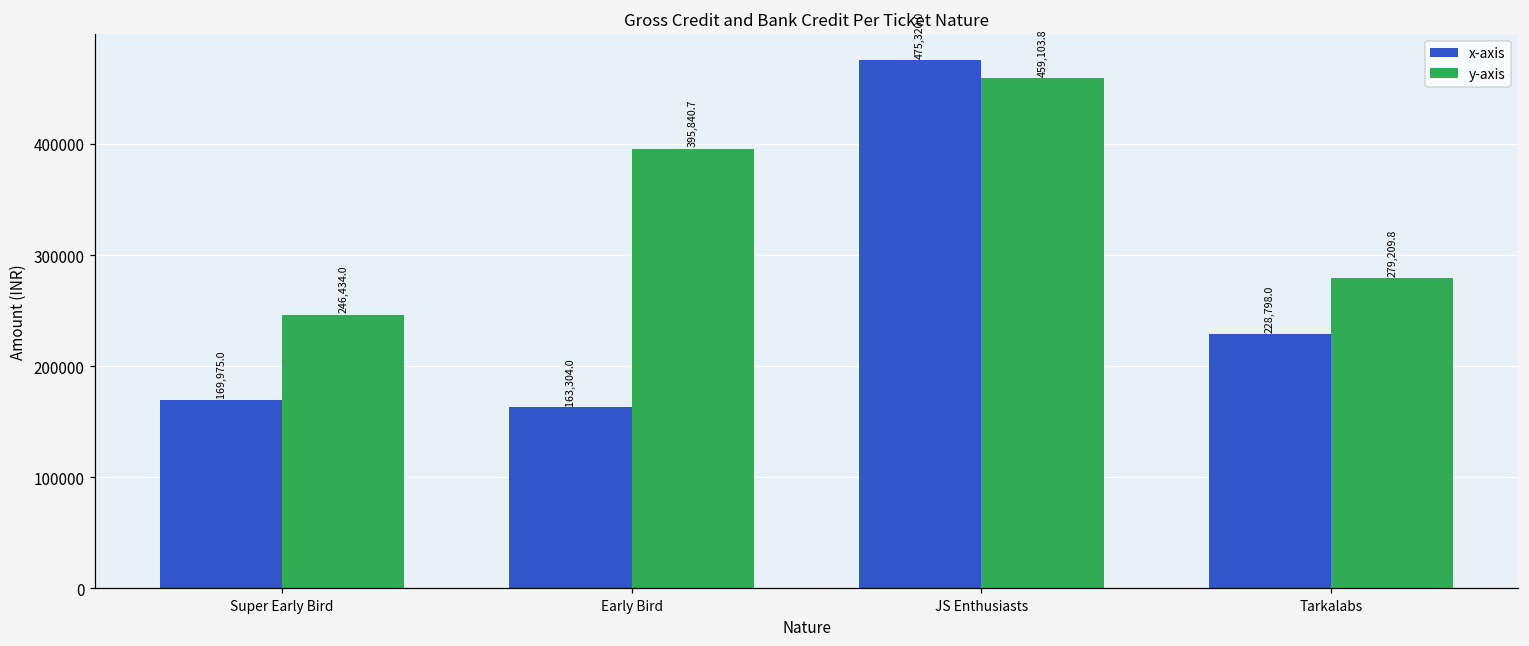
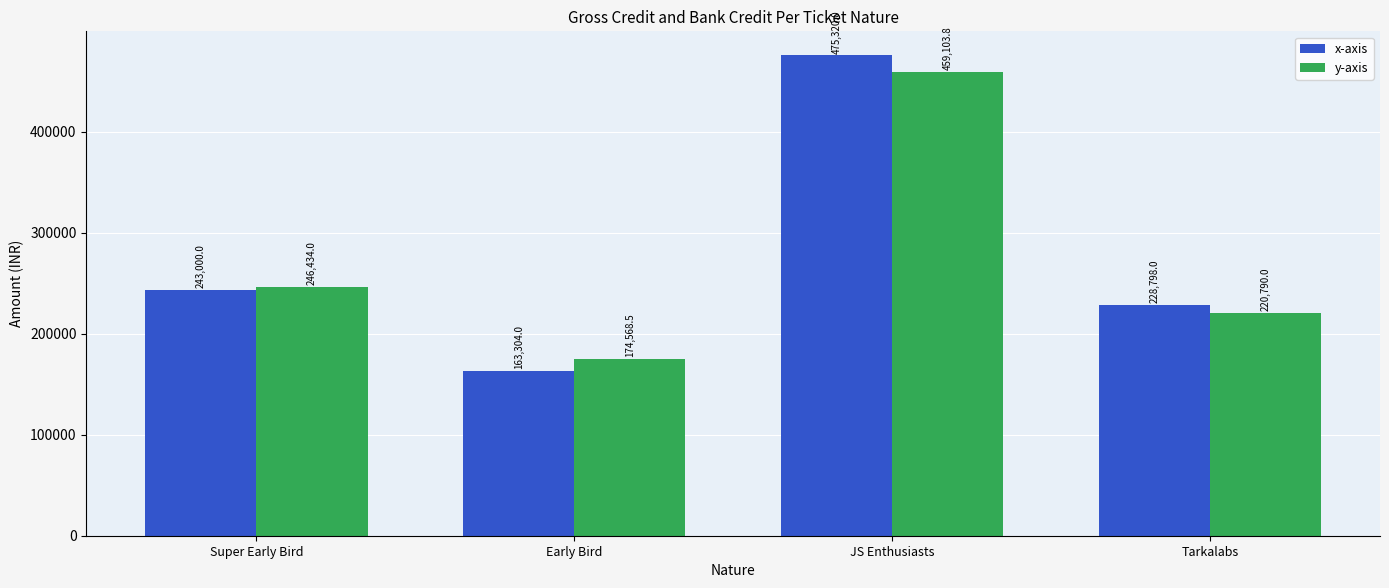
  {
    "x-axis": {
-     "Super Early Bird": "169,975.0",
+     "Super Early Bird": "243,000.0",
      "Early Bird": "163,304.0",
      "JS Enthusiasts": "475,320.0",
      "Tarkalabs": "228,798.0"
    },
    "y-axis": {
      "Super Early Bird": "246,434.0",
-     "Early Bird": "395,840.7",
+     "Early Bird": "174,568.5",
      "JS Enthusiasts": "459,103.8",
-     "Tarkalabs": "279,209.8"
+     "Tarkalabs": "220,790.0"
    }
  }
